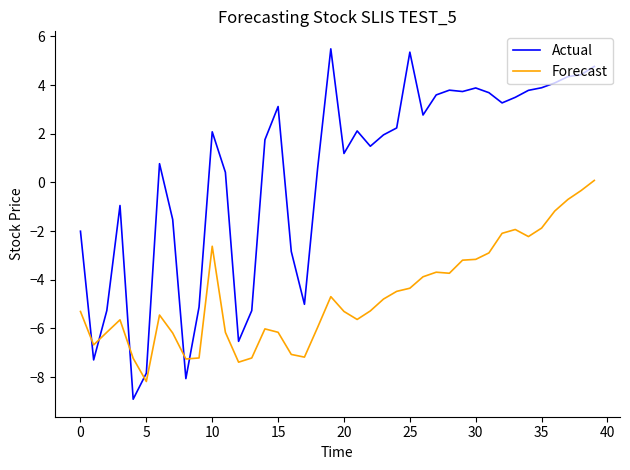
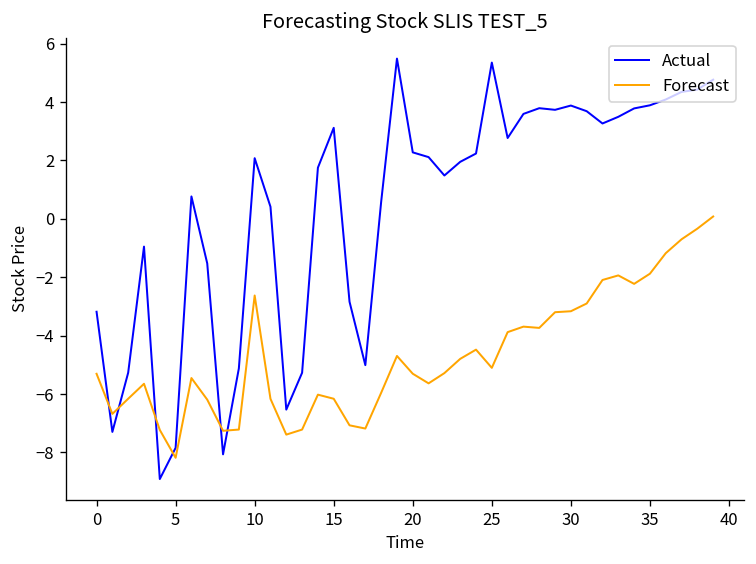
  {
    "Actual": {
-     "0": -2.0,
+     "0": -3.2,
      "5": -7.8,
      "10": 2.1,
      "15": 3.1,
-     "20": 1.2,
+     "20": 2.3,
      "25": 5.4,
      "30": 3.9,
      "35": 3.9
    },
    "Forecast": {
      "0": -5.3,
      "5": -8.2,
      "10": -2.6,
      "15": -6.2,
      "20": -5.3,
-     "25": -4.4,
+     "25": -5.1,
      "30": -3.2,
      "35": -1.9
    }
  }
